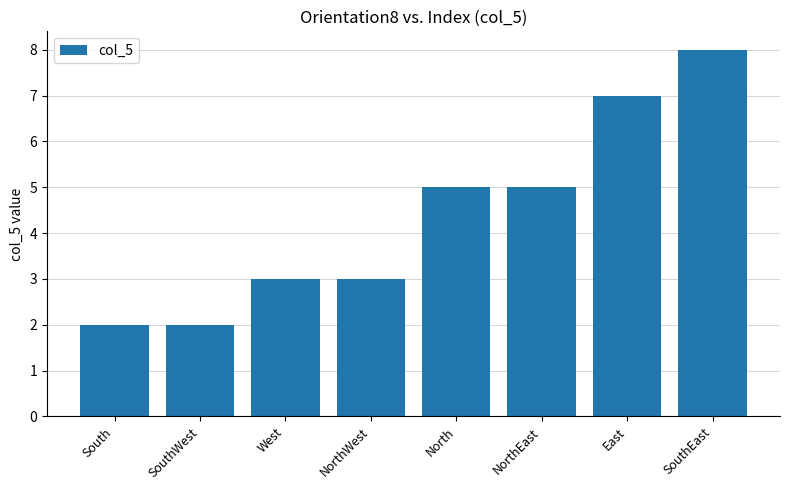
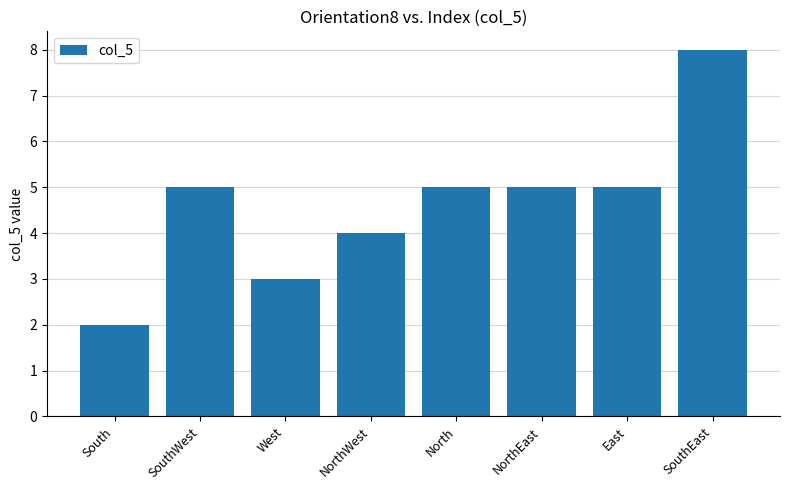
  {
    "South": 2,
-   "SouthWest": 2,
+   "SouthWest": 5,
    "West": 3,
-   "NorthWest": 3,
+   "NorthWest": 4,
    "North": 5,
    "NorthEast": 5,
-   "East": 7,
+   "East": 5,
    "SouthEast": 8
  }
